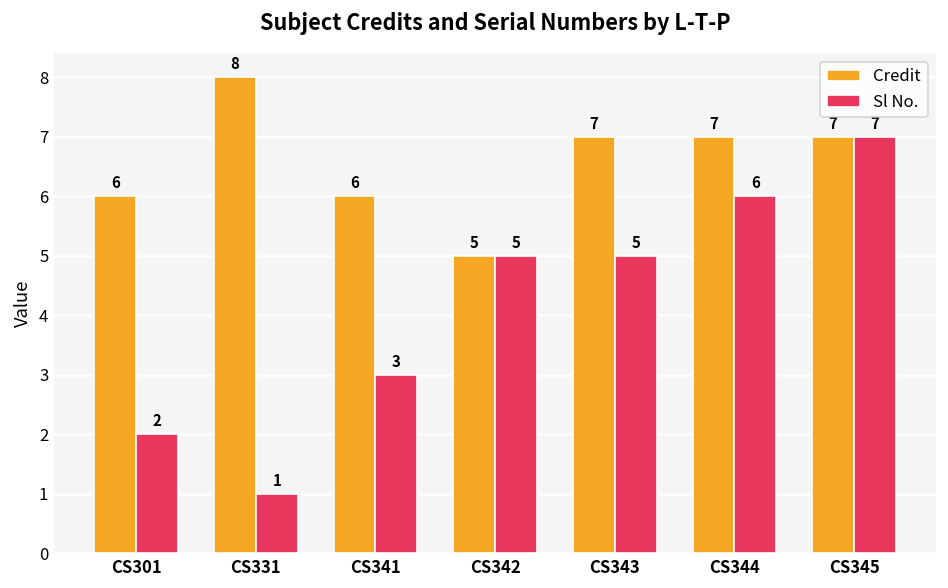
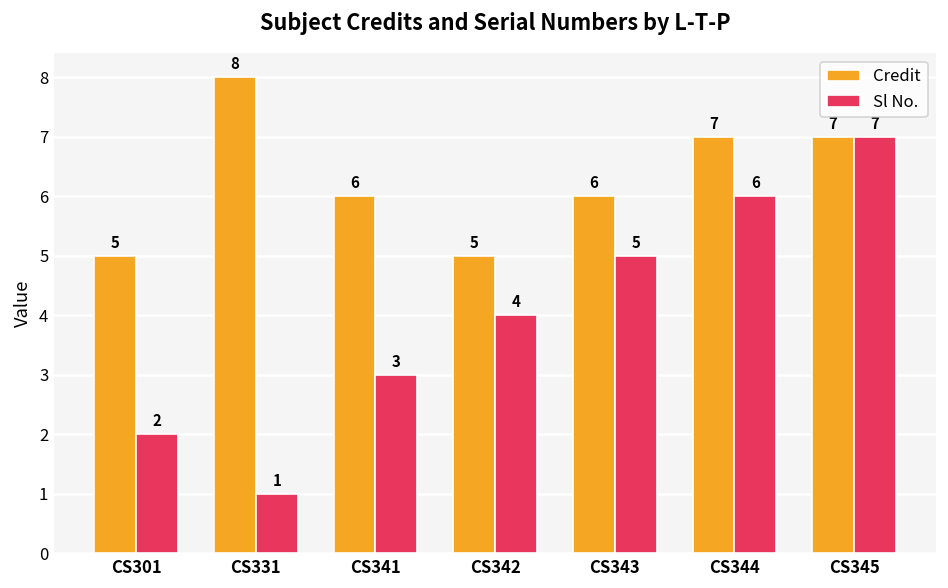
  {
    "Credit": {
-     "CS301": 6,
+     "CS301": 5,
      "CS331": 8,
      "CS341": 6,
      "CS342": 5,
-     "CS343": 7,
+     "CS343": 6,
      "CS344": 7
    },
    "Sl No.": {
      "CS301": 2,
      "CS331": 1,
      "CS341": 3,
-     "CS342": 5,
+     "CS342": 4,
      "CS343": 5,
      "CS344": 6
    }
  }
